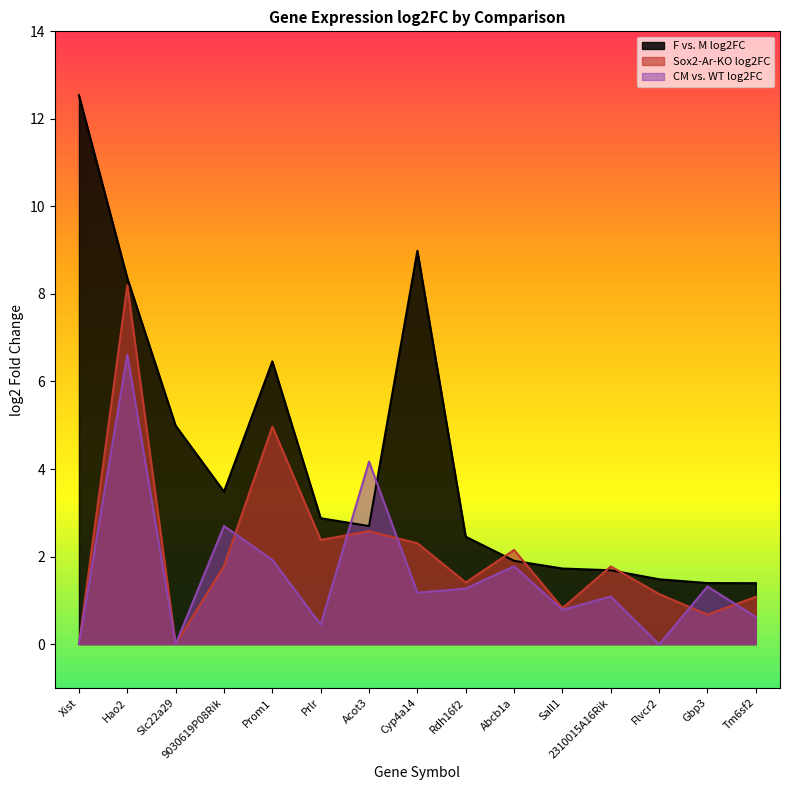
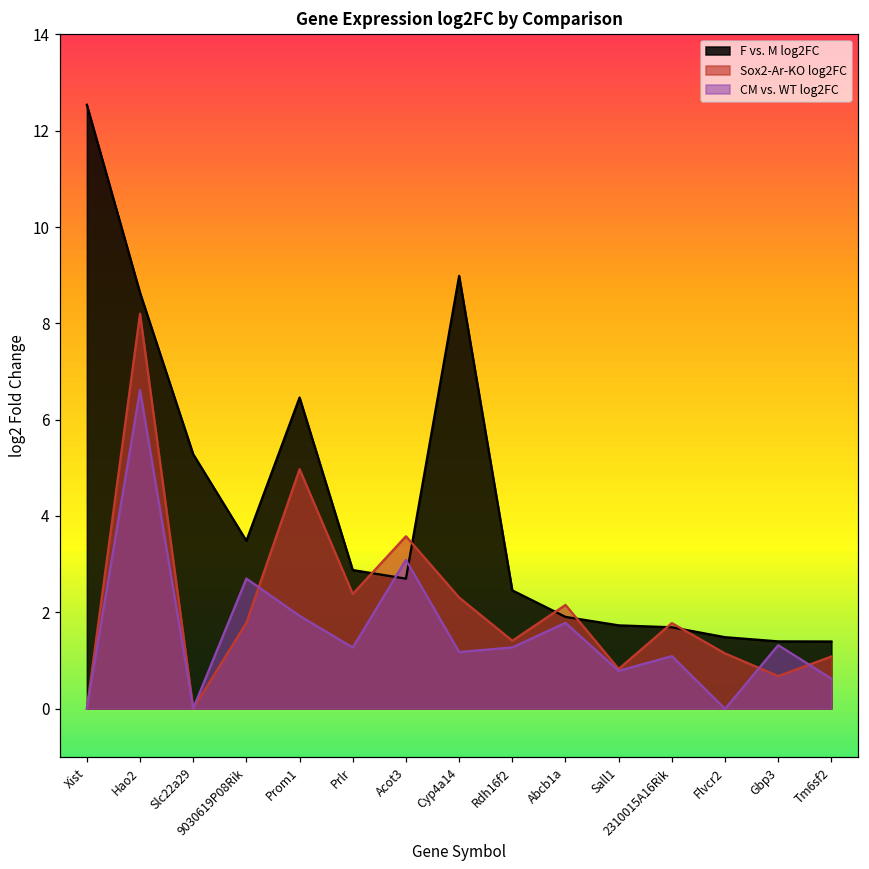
  {
    "F vs. M log2FC": {
      "Xist": 12.5,
-     "Hao2": 8.4,
-     "Slc22a29": 5.0,
+     "Hao2": 8.6,
+     "Slc22a29": 5.3,
      "9030619P08Rik": 3.5,
      "Prom1": 6.5,
      "Prlr": 2.9,
      "Acot3": 2.7,
      "Cyp4a14": 9.0,
      "Rdh16f2": 2.5,
      "Abcb1a": 1.9,
      "Sall1": 1.7,
      "2310015A16Rik": 1.7,
      "Flvcr2": 1.5,
      "Gbp3": 1.4,
      "Tm6sf2": 1.4
    },
    "Sox2-Ar-KO log2FC": {
      "Hao2": 8.2,
      "9030619P08Rik": 1.8,
      "Prom1": 5.0,
      "Prlr": 2.4,
-     "Acot3": 2.6,
+     "Acot3": 3.6,
      "Cyp4a14": 2.3,
      "Rdh16f2": 1.4,
      "Abcb1a": 2.2,
      "2310015A16Rik": 1.8,
      "Flvcr2": 1.1,
      "Gbp3": 0.7,
      "Tm6sf2": 1.1
    },
    "CM vs. WT log2FC": {
      "Hao2": 6.6,
      "9030619P08Rik": 2.7,
      "Prom1": 1.9,
-     "Prlr": 0.4,
-     "Acot3": 4.2,
+     "Prlr": 1.3,
+     "Acot3": 3.1,
      "Cyp4a14": 1.2,
      "Rdh16f2": 1.3,
      "Abcb1a": 1.8,
      "2310015A16Rik": 1.1,
      "Flvcr2": 0.0,
      "Gbp3": 1.3,
      "Tm6sf2": 0.6
    }
  }
